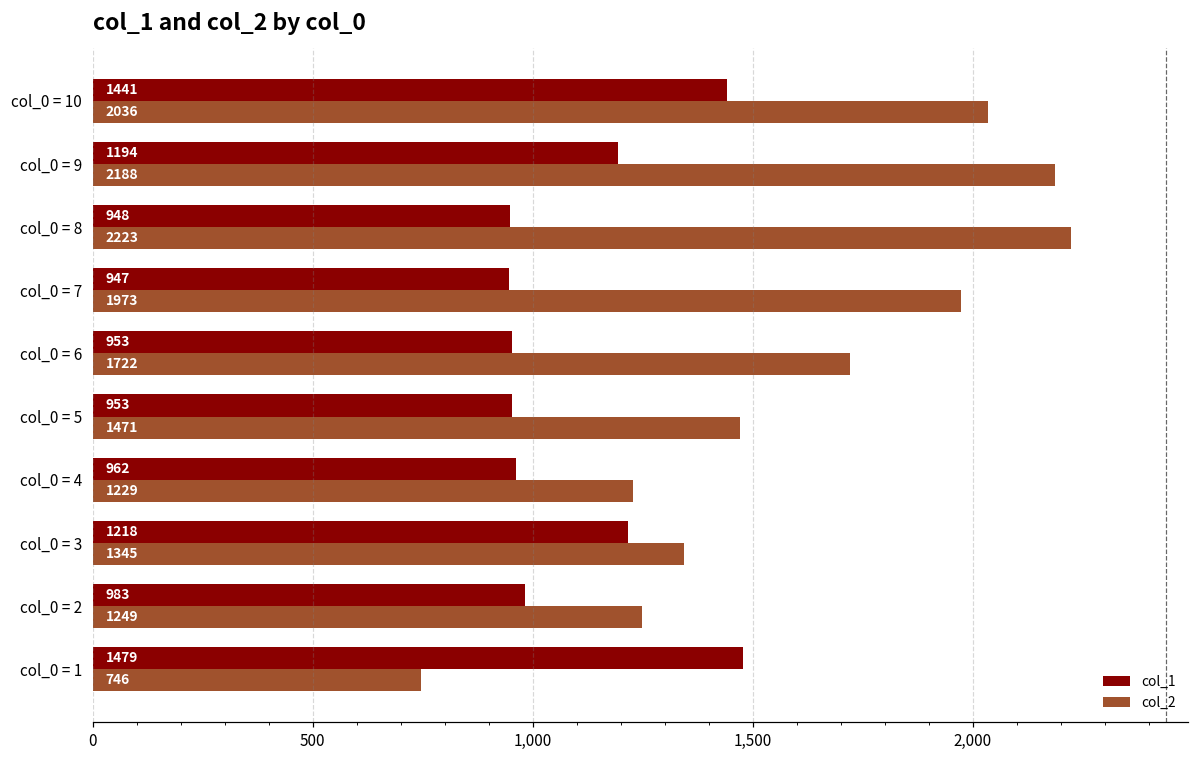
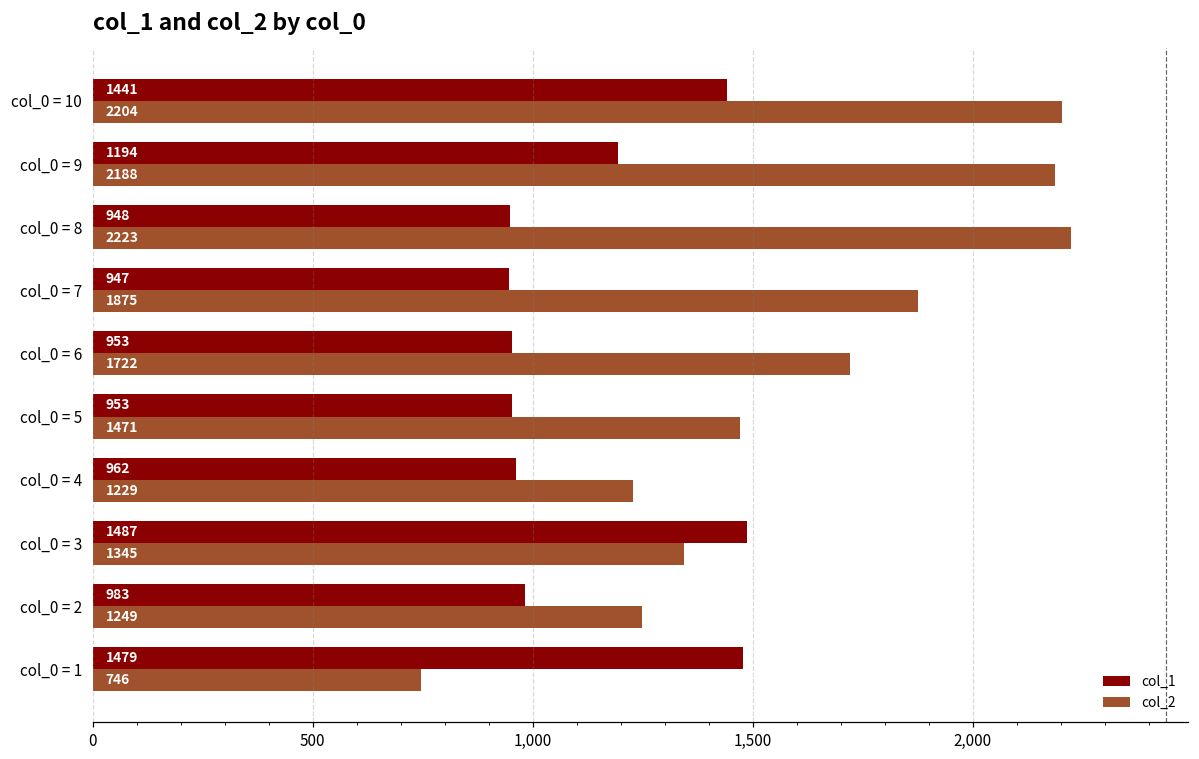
  {
    "col_1": {
      "col_0 = 10": 1441,
      "col_0 = 9": 1194,
      "col_0 = 8": 948,
      "col_0 = 7": 947,
      "col_0 = 6": 953,
      "col_0 = 5": 953,
      "col_0 = 4": 962,
-     "col_0 = 3": 1218,
+     "col_0 = 3": 1487,
      "col_0 = 2": 983,
      "col_0 = 1": 1479
    },
    "col_2": {
-     "col_0 = 10": 2036,
+     "col_0 = 10": 2204,
      "col_0 = 9": 2188,
      "col_0 = 8": 2223,
-     "col_0 = 7": 1973,
+     "col_0 = 7": 1875,
      "col_0 = 6": 1722,
      "col_0 = 5": 1471,
      "col_0 = 4": 1229,
      "col_0 = 3": 1345,
      "col_0 = 2": 1249,
      "col_0 = 1": 746
    }
  }
